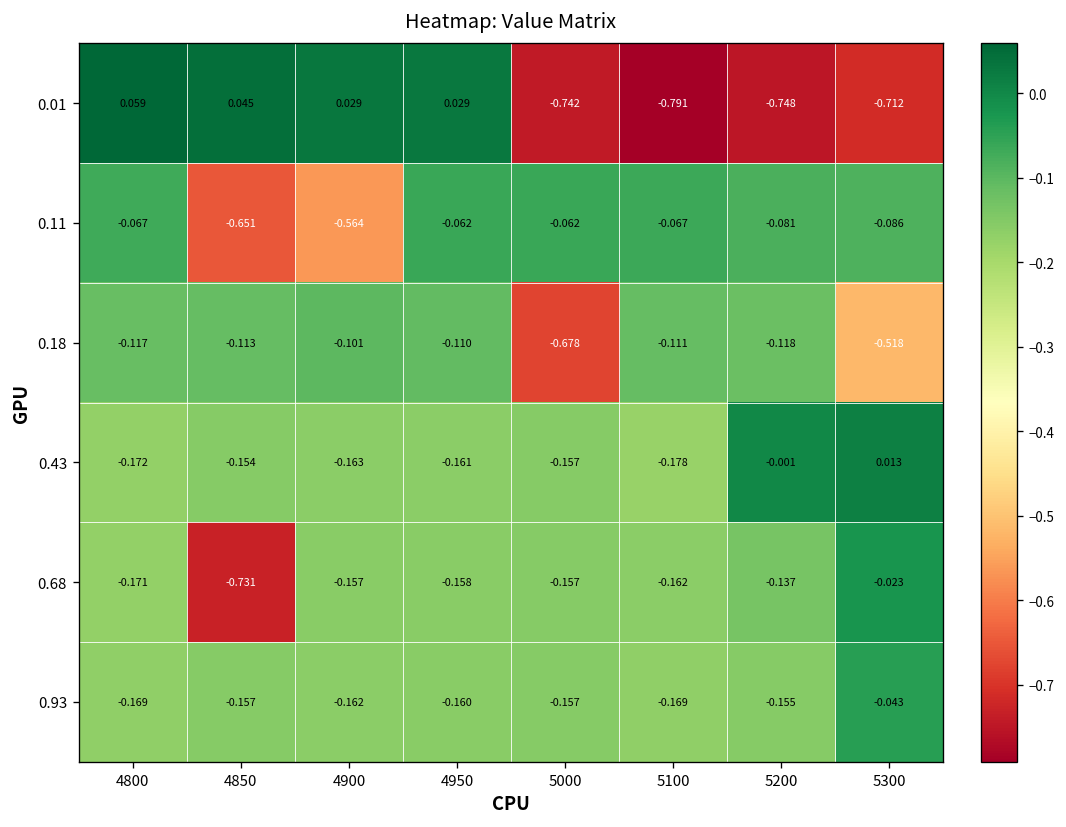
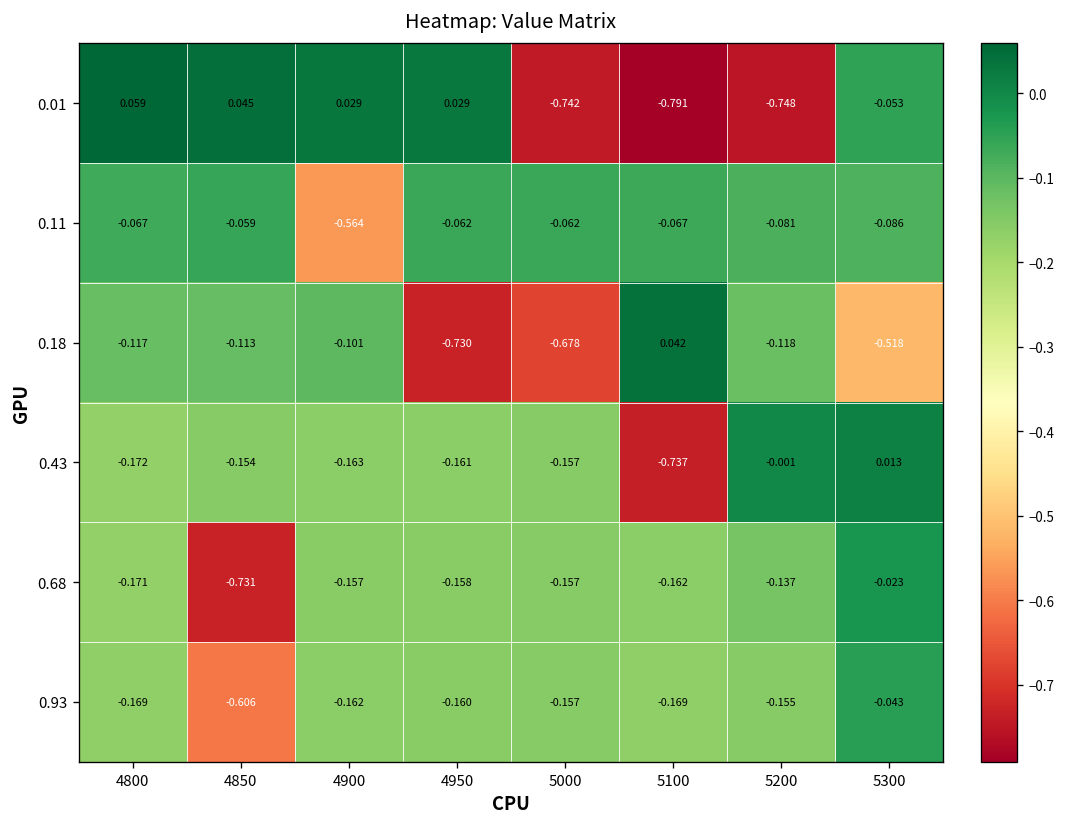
  {
    "0.01": {
      "4800": 0.059,
      "4850": 0.045,
      "4900": 0.029,
      "4950": 0.029,
      "5000": -0.742,
      "5100": -0.791,
      "5200": -0.748,
-     "5300": -0.712
+     "5300": -0.053
    },
    "0.11": {
      "4800": -0.067,
-     "4850": -0.651,
+     "4850": -0.059,
      "4900": -0.564,
      "4950": -0.062,
      "5000": -0.062,
      "5100": -0.067,
      "5200": -0.081,
      "5300": -0.086
    },
    "0.18": {
      "4800": -0.117,
      "4850": -0.113,
      "4900": -0.101,
-     "4950": -0.110,
+     "4950": -0.730,
      "5000": -0.678,
-     "5100": -0.111,
+     "5100": 0.042,
      "5200": -0.118,
      "5300": -0.518
    },
    "0.43": {
      "4800": -0.172,
      "4850": -0.154,
      "4900": -0.163,
      "4950": -0.161,
      "5000": -0.157,
-     "5100": -0.178,
+     "5100": -0.737,
      "5200": -0.001,
      "5300": 0.013
    },
    "0.68": {
      "4800": -0.171,
      "4850": -0.731,
      "4900": -0.157,
      "4950": -0.158,
      "5000": -0.157,
      "5100": -0.162,
      "5200": -0.137,
      "5300": -0.023
    },
    "0.93": {
      "4800": -0.169,
-     "4850": -0.157,
+     "4850": -0.606,
      "4900": -0.162,
      "4950": -0.160,
      "5000": -0.157,
      "5100": -0.169,
      "5200": -0.155,
      "5300": -0.043
    }
  }
